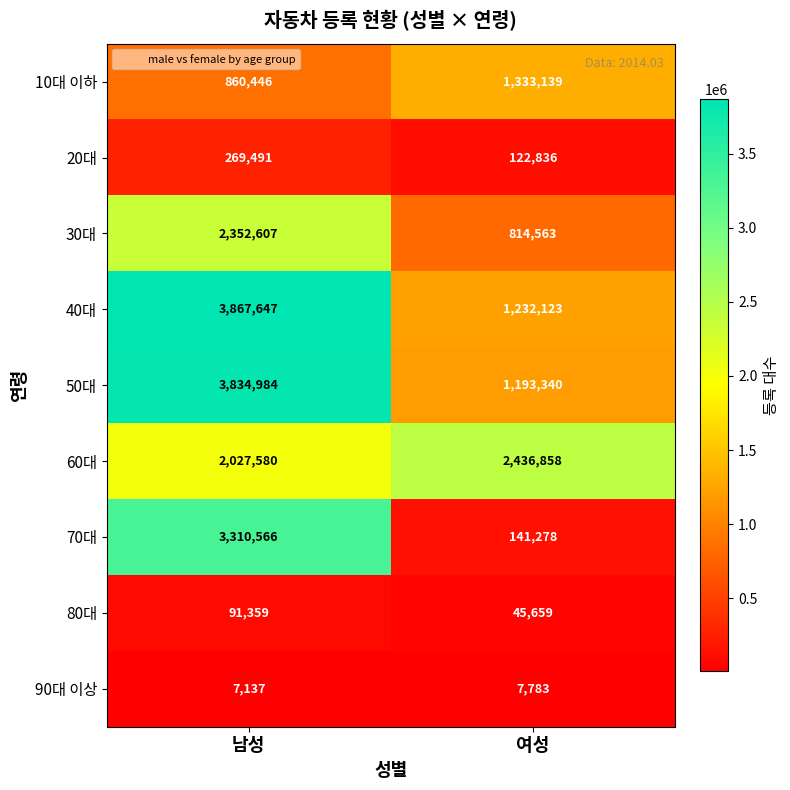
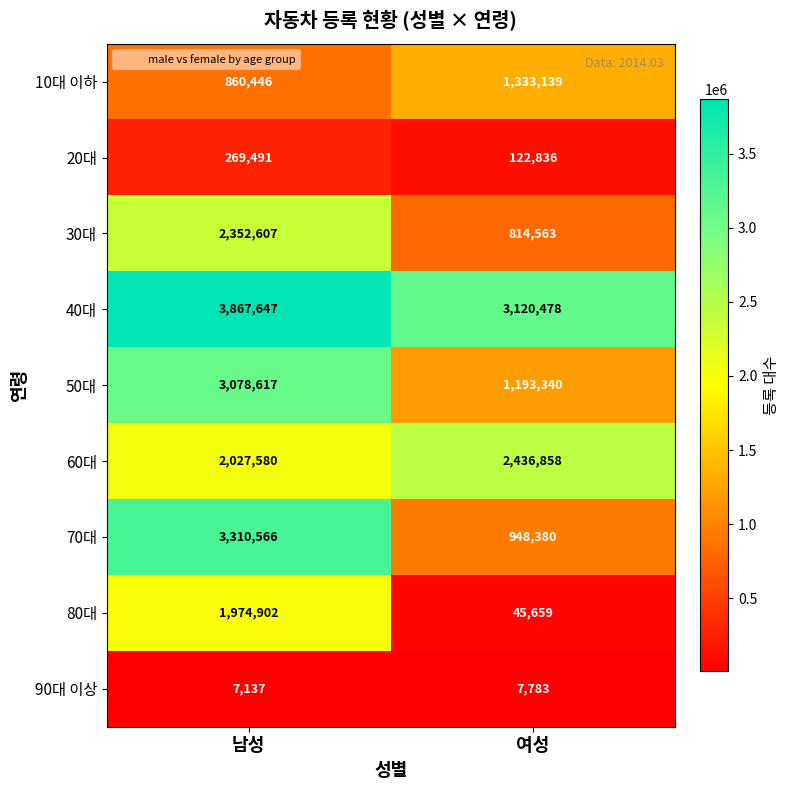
  {
    "10대 이하": {
      "남성": "860,446"
    },
    "20대": {
      "남성": "269,491",
      "여성": "122,836"
    },
    "30대": {
      "남성": "2,352,607",
      "여성": "814,563"
    },
    "40대": {
      "남성": "3,867,647",
-     "여성": "1,232,123"
+     "여성": "3,120,478"
    },
    "50대": {
-     "남성": "3,834,984",
+     "남성": "3,078,617",
      "여성": "1,193,340"
    },
    "60대": {
      "남성": "2,027,580",
      "여성": "2,436,858"
    },
    "70대": {
      "남성": "3,310,566",
-     "여성": "141,278"
+     "여성": "948,380"
    },
    "80대": {
-     "남성": "91,359",
+     "남성": "1,974,902",
      "여성": "45,659"
    },
    "90대 이상": {
      "남성": "7,137",
      "여성": "7,783"
    }
  }
